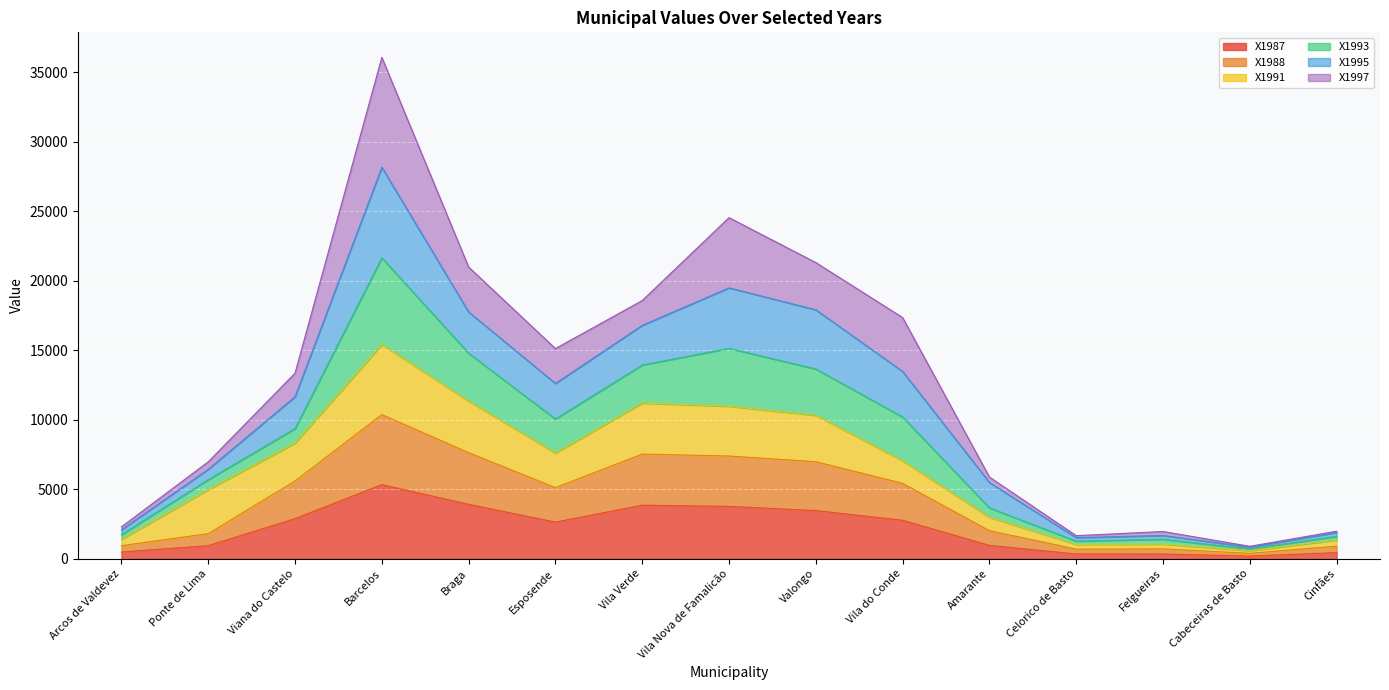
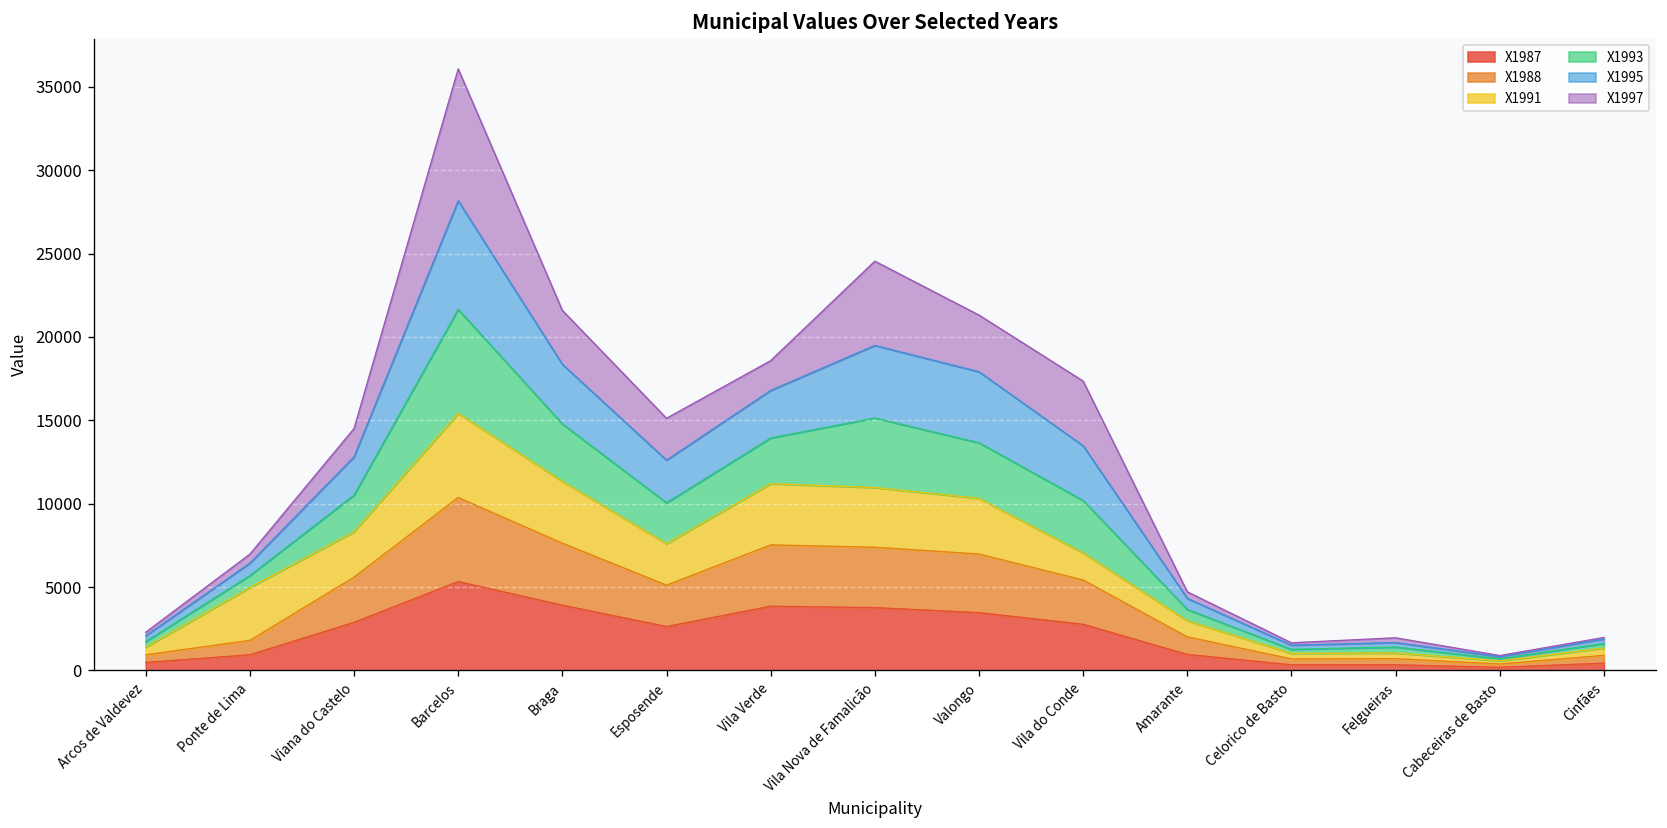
  {
    "X1991": {
      "Arcos de Valdevez": 500,
      "Ponte de Lima": 3200,
      "Viana do Castelo": 2700,
      "Barcelos": 5000,
      "Braga": 3700,
      "Esposende": 2500,
      "Vila Verde": 3700,
      "Vila Nova de Famalicão": 3600,
      "Valongo": 3300,
      "Vila do Conde": 1600,
      "Amarante": 1000,
      "Celorico de Basto": 300,
      "Felgueiras": 300,
      "Cinfães": 400
    },
    "X1993": {
      "Arcos de Valdevez": 300,
      "Ponte de Lima": 700,
-     "Viana do Castelo": 1000,
+     "Viana do Castelo": 2200,
      "Barcelos": 6200,
      "Braga": 3400,
      "Esposende": 2400,
      "Vila Verde": 2700,
      "Vila Nova de Famalicão": 4200,
      "Valongo": 3300,
      "Vila do Conde": 3100,
      "Amarante": 700,
      "Celorico de Basto": 200,
      "Felgueiras": 400,
      "Cinfães": 300
    },
    "X1995": {
      "Arcos de Valdevez": 300,
      "Ponte de Lima": 700,
      "Viana do Castelo": 2300,
      "Barcelos": 6500,
-     "Braga": 3000,
+     "Braga": 3600,
      "Esposende": 2600,
      "Vila Verde": 2900,
      "Vila Nova de Famalicão": 4400,
      "Valongo": 4300,
      "Vila do Conde": 3300,
-     "Amarante": 1800,
+     "Amarante": 700,
      "Felgueiras": 300
    },
    "X1997": {
      "Arcos de Valdevez": 200,
      "Ponte de Lima": 500,
      "Viana do Castelo": 1700,
      "Barcelos": 7900,
      "Braga": 3200,
      "Esposende": 2500,
      "Vila Verde": 1800,
      "Vila Nova de Famalicão": 5100,
      "Valongo": 3400,
      "Vila do Conde": 3900,
      "Amarante": 400,
      "Felgueiras": 300
    }
  }
